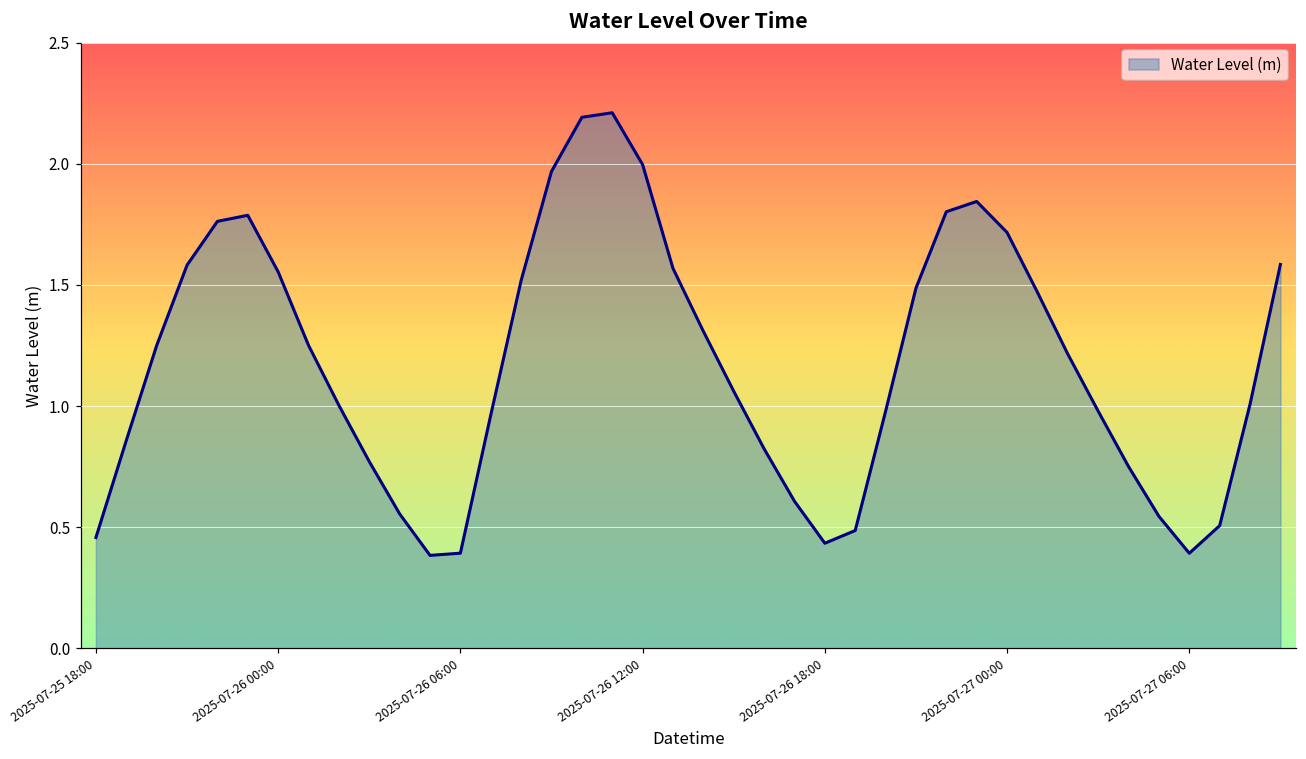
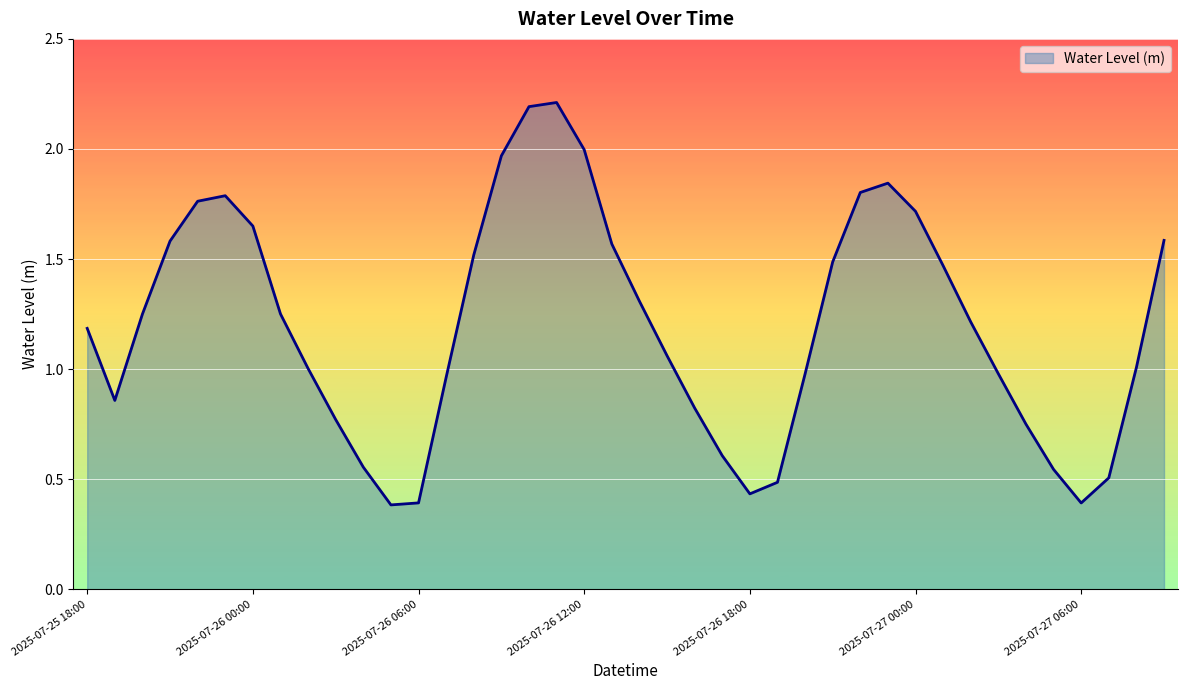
  {
-   "2025-07-25 18:00": 0.46,
-   "2025-07-26 00:00": 1.55,
+   "2025-07-25 18:00": 1.19,
+   "2025-07-26 00:00": 1.65,
    "2025-07-26 06:00": 0.39,
    "2025-07-26 12:00": 2.00,
    "2025-07-26 18:00": 0.43,
    "2025-07-27 00:00": 1.72,
    "2025-07-27 06:00": 0.39
  }
